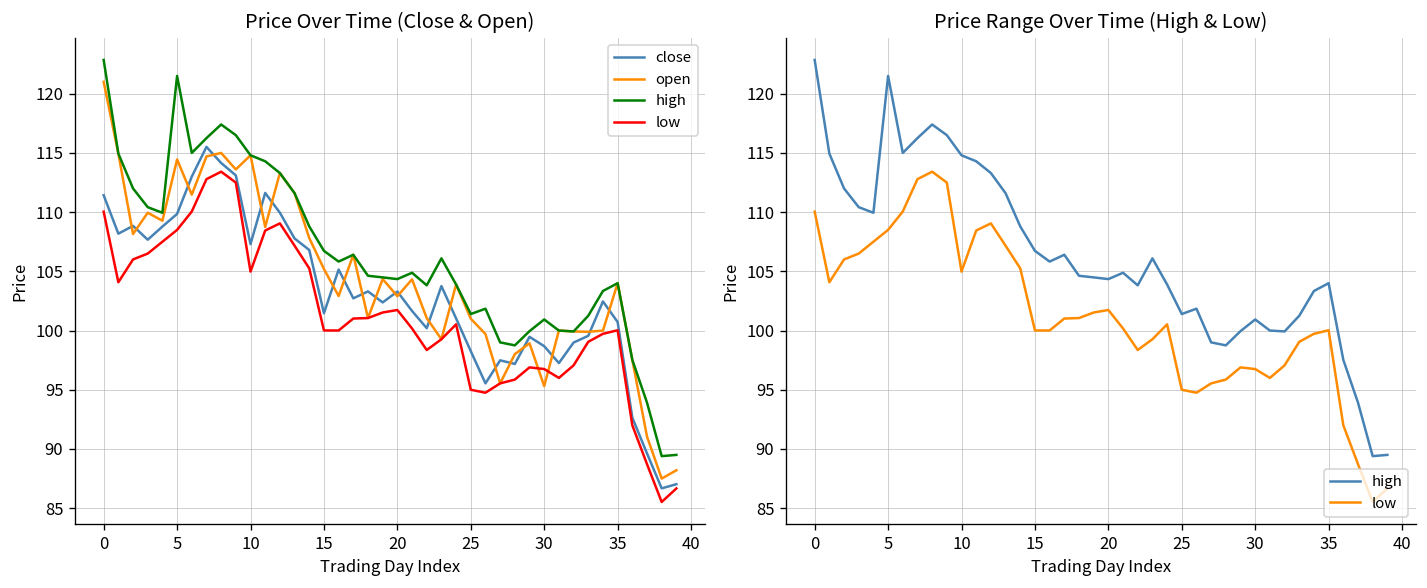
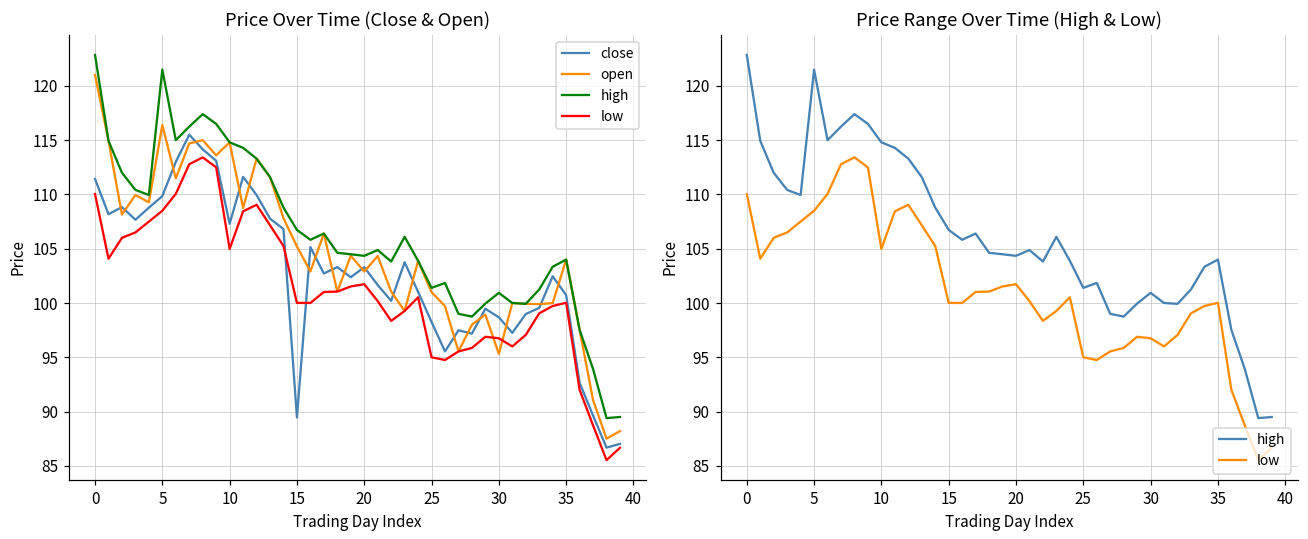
  {
    "Price Over Time (Close & Open)": {
      "close": {
        "0": 111,
        "5": 110,
        "10": 107,
-       "15": 101,
+       "15": 89,
        "20": 103,
        "25": 98,
        "30": 99,
        "35": 101
      },
      "open": {
        "0": 121,
-       "5": 114,
+       "5": 116,
        "15": 105,
        "20": 103,
        "25": 101,
        "30": 95
      }
    },
    "Price Range Over Time (High & Low)": {
      "high": {
        "0": 123,
        "5": 122,
        "10": 115,
        "15": 107,
        "20": 104,
        "25": 101,
        "30": 101,
        "35": 104
      },
      "low": {
        "0": 110,
        "5": 109,
        "10": 105,
        "15": 100,
        "20": 102,
        "25": 95,
        "30": 97,
        "35": 100
      }
    }
  }
